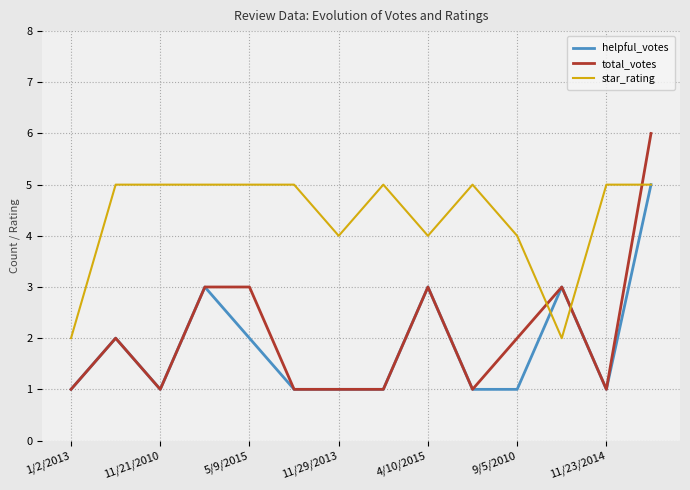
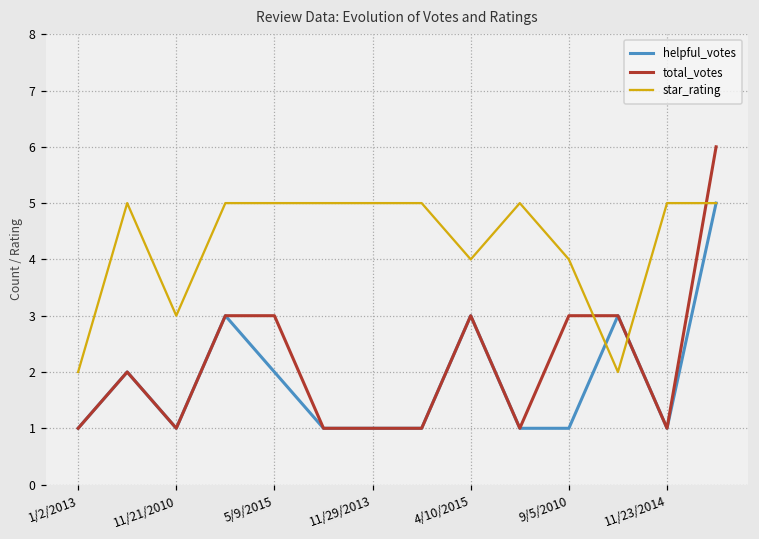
  {
    "helpful_votes": {
      "5/9/2015": 2,
      "9/5/2010": 1
    },
    "total_votes": {
      "5/9/2015": 3,
-     "9/5/2010": 2
+     "9/5/2010": 3
    },
    "star_rating": {
      "1/2/2013": 2,
-     "11/21/2010": 5,
+     "11/21/2010": 3,
      "5/9/2015": 5,
-     "11/29/2013": 4,
+     "11/29/2013": 5,
      "4/10/2015": 4,
      "9/5/2010": 4,
      "11/23/2014": 5
    }
  }
